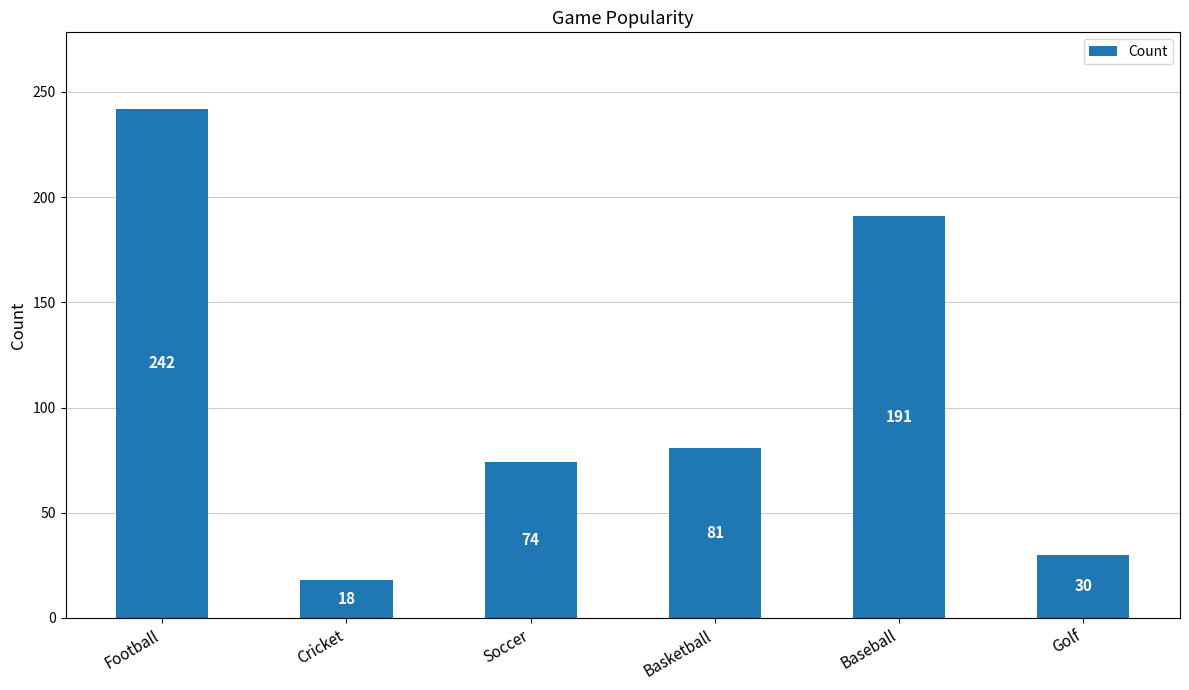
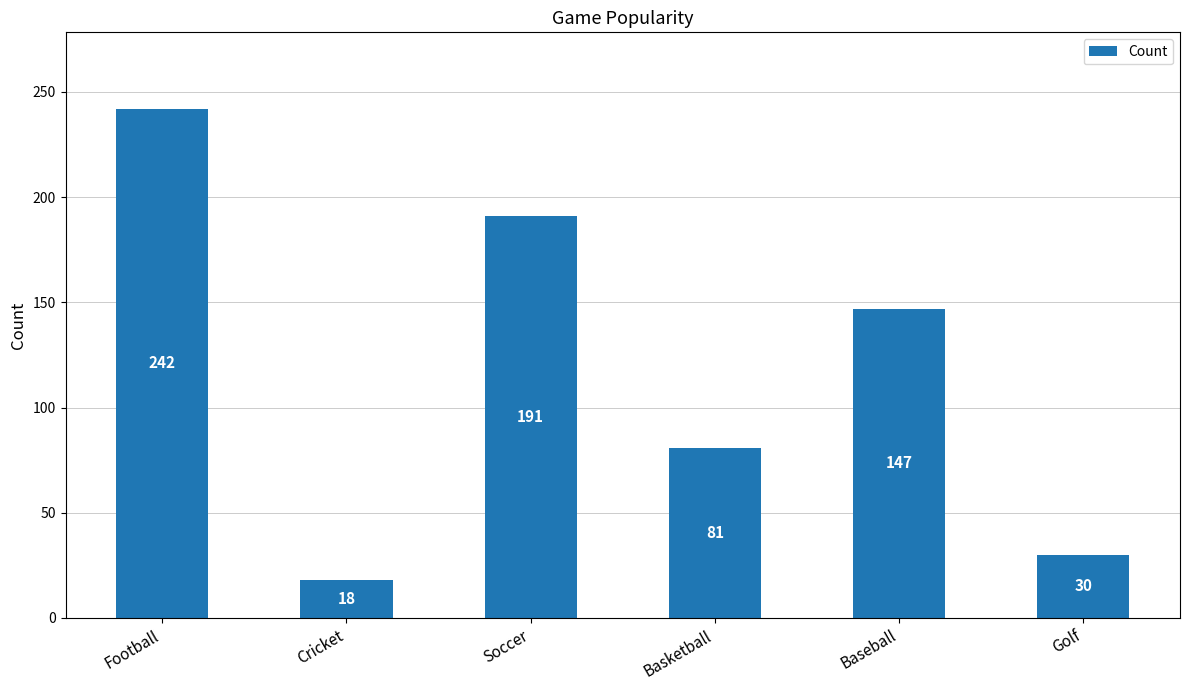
  {
    "Football": 242,
    "Cricket": 18,
-   "Soccer": 74,
+   "Soccer": 191,
    "Basketball": 81,
-   "Baseball": 191,
+   "Baseball": 147,
    "Golf": 30
  }
